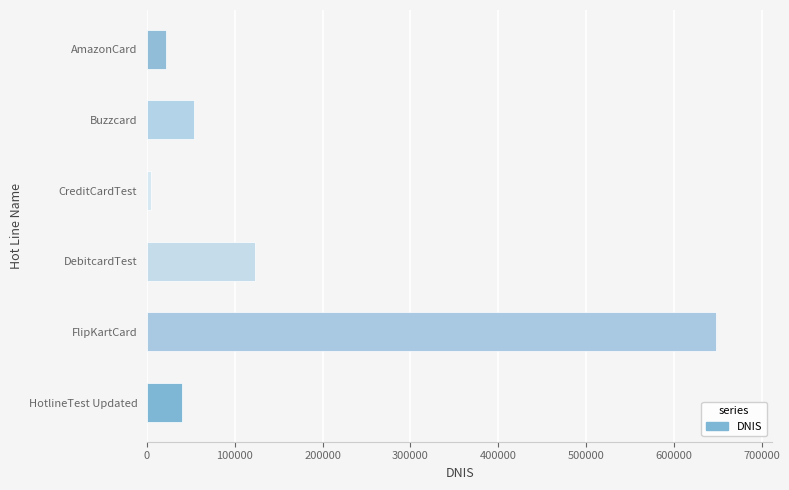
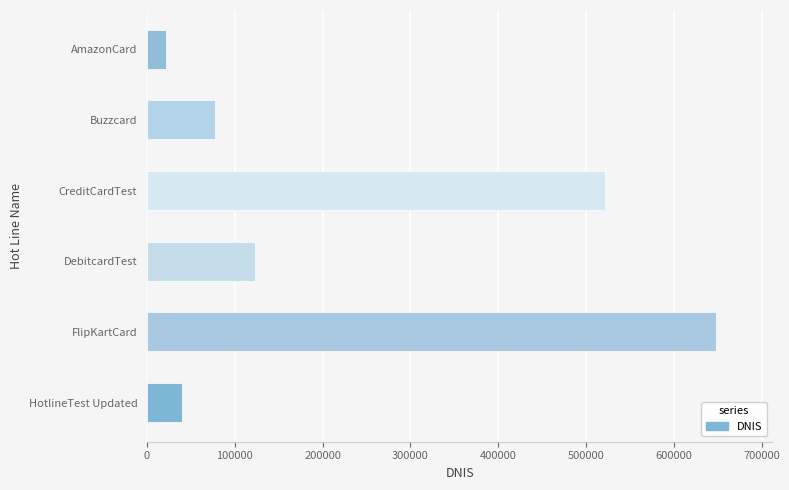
  {
    "AmazonCard": 20000,
-   "Buzzcard": 50000,
-   "CreditCardTest": 0,
+   "Buzzcard": 80000,
+   "CreditCardTest": 520000,
    "DebitcardTest": 120000,
    "FlipKartCard": 650000,
    "HotlineTest Updated": 40000
  }
